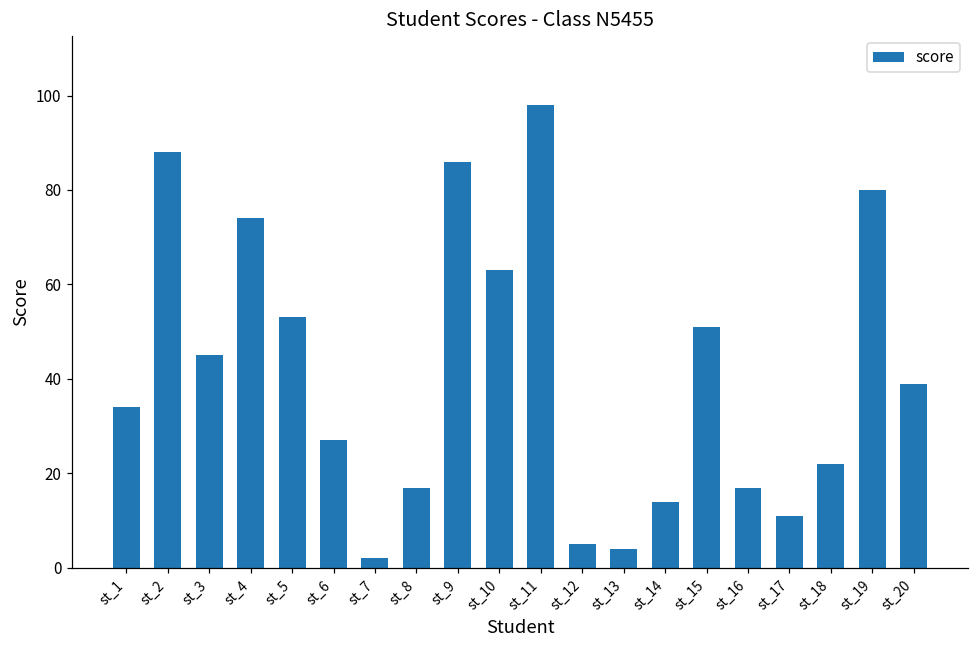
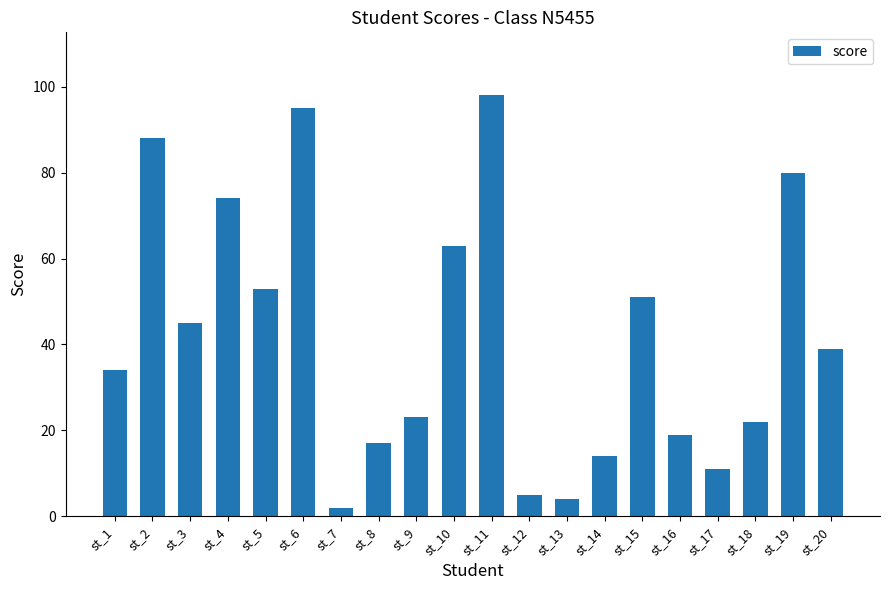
  {
    "st_1": 34,
    "st_2": 88,
    "st_3": 45,
    "st_4": 74,
    "st_5": 53,
-   "st_6": 27,
+   "st_6": 95,
    "st_7": 2,
    "st_8": 17,
-   "st_9": 86,
+   "st_9": 23,
    "st_10": 63,
    "st_11": 98,
    "st_12": 5,
    "st_13": 4,
    "st_14": 14,
    "st_15": 51,
-   "st_16": 17,
+   "st_16": 19,
    "st_17": 11,
    "st_18": 22,
    "st_19": 80,
    "st_20": 39
  }
